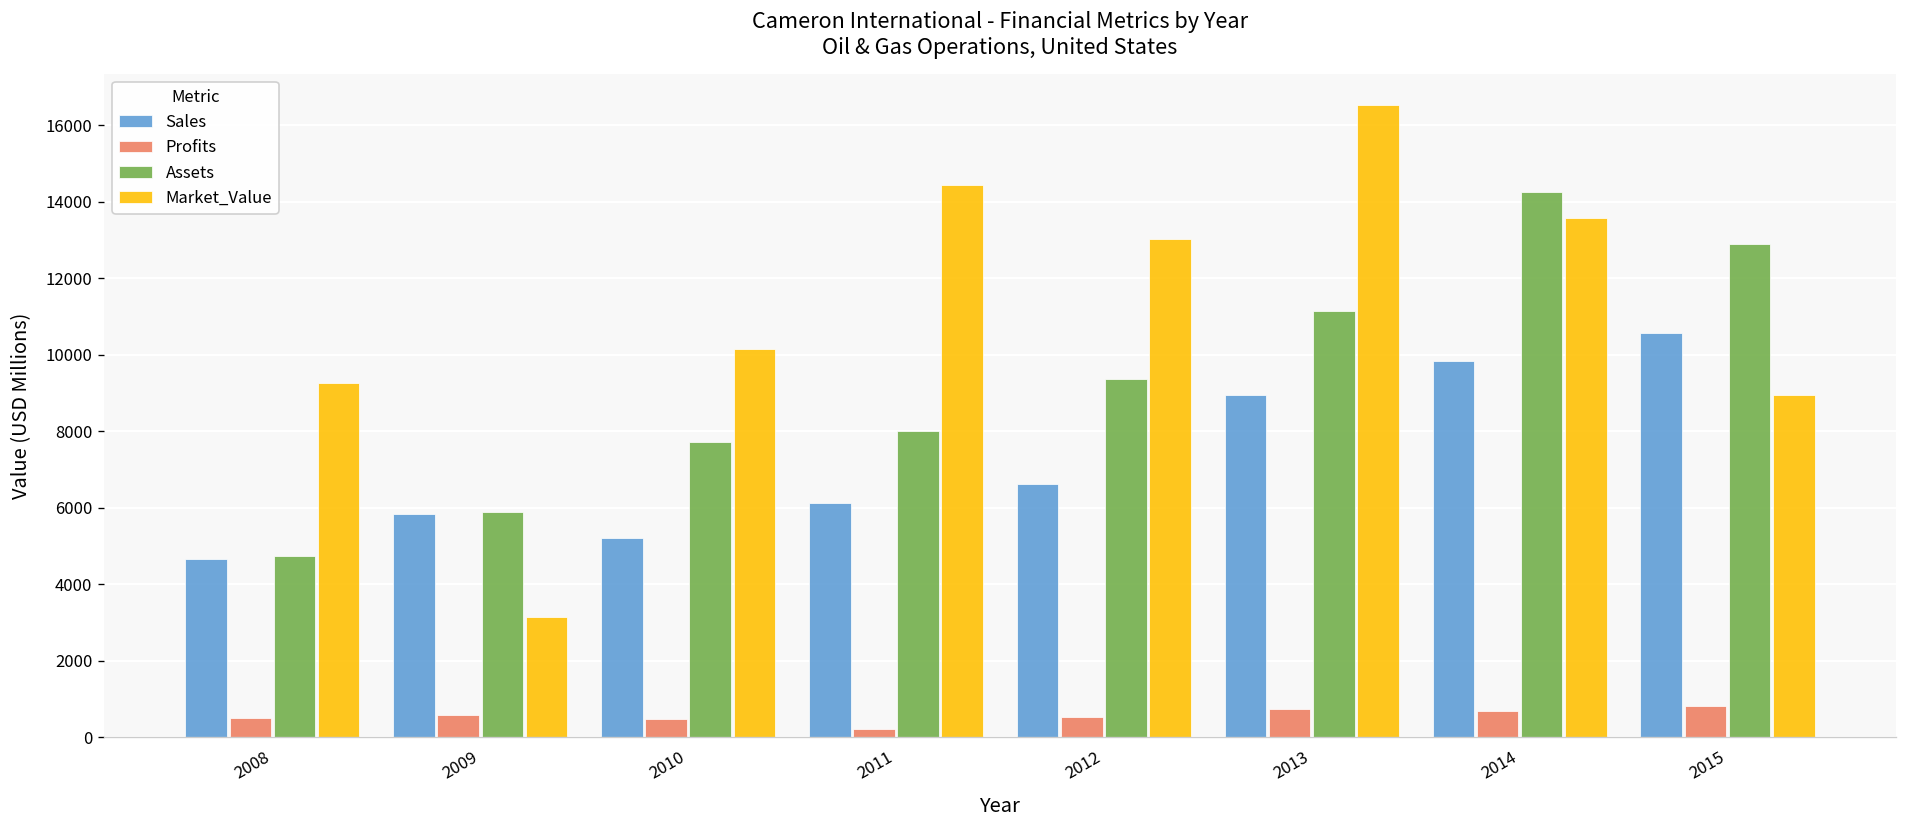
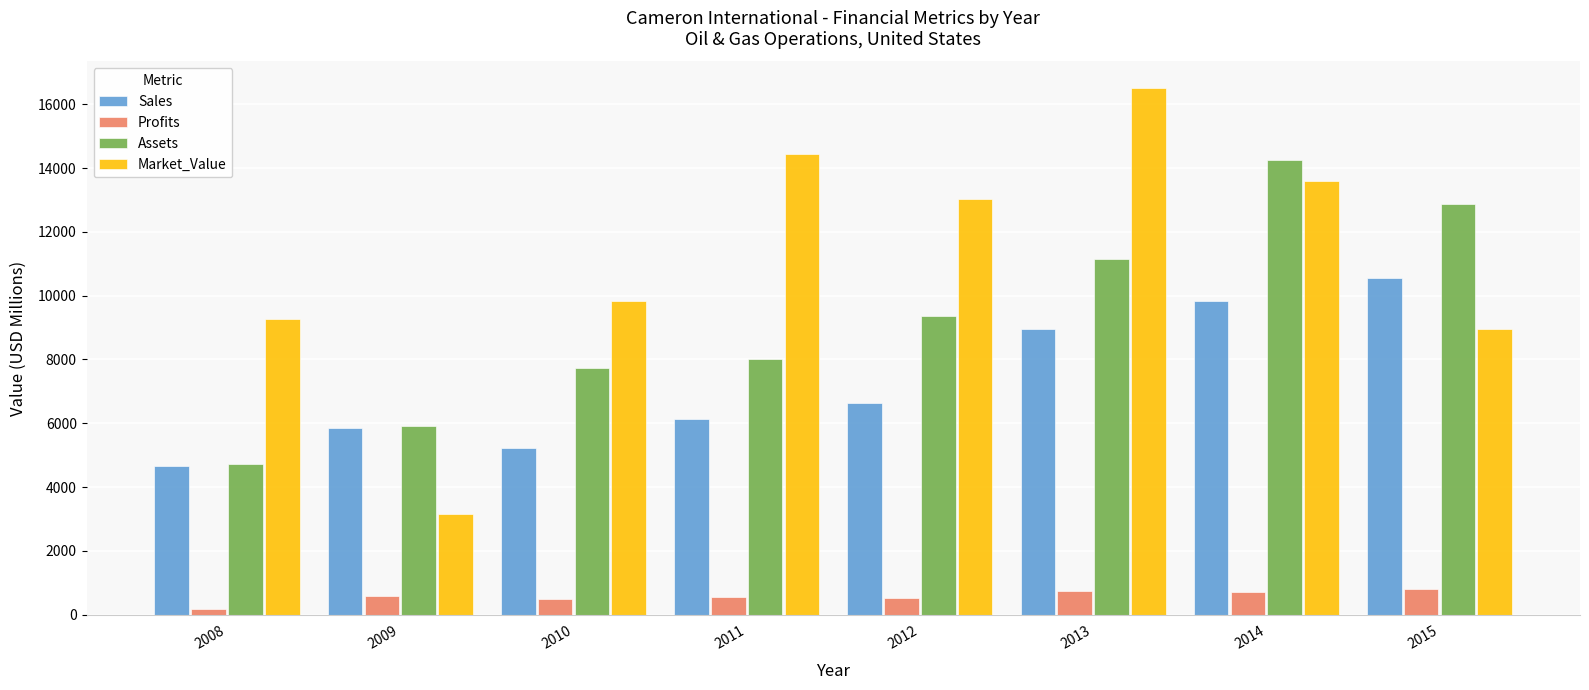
  {
    "Sales": {
      "2008": 4700,
      "2009": 5900,
      "2010": 5200,
      "2011": 6100,
      "2012": 6600,
      "2013": 9000,
      "2014": 9800,
      "2015": 10600
    },
    "Profits": {
-     "2008": 500,
+     "2008": 200,
      "2009": 600,
      "2010": 500,
-     "2011": 200,
+     "2011": 600,
      "2012": 500,
      "2013": 800,
      "2014": 700,
      "2015": 800
    },
    "Assets": {
      "2008": 4700,
      "2009": 5900,
      "2010": 7700,
      "2011": 8000,
      "2012": 9400,
      "2013": 11200,
      "2014": 14200,
      "2015": 12900
    },
    "Market_Value": {
      "2008": 9300,
      "2009": 3200,
-     "2010": 10200,
+     "2010": 9800,
      "2011": 14500,
      "2012": 13000,
      "2013": 16500,
      "2014": 13600,
      "2015": 9000
    }
  }
